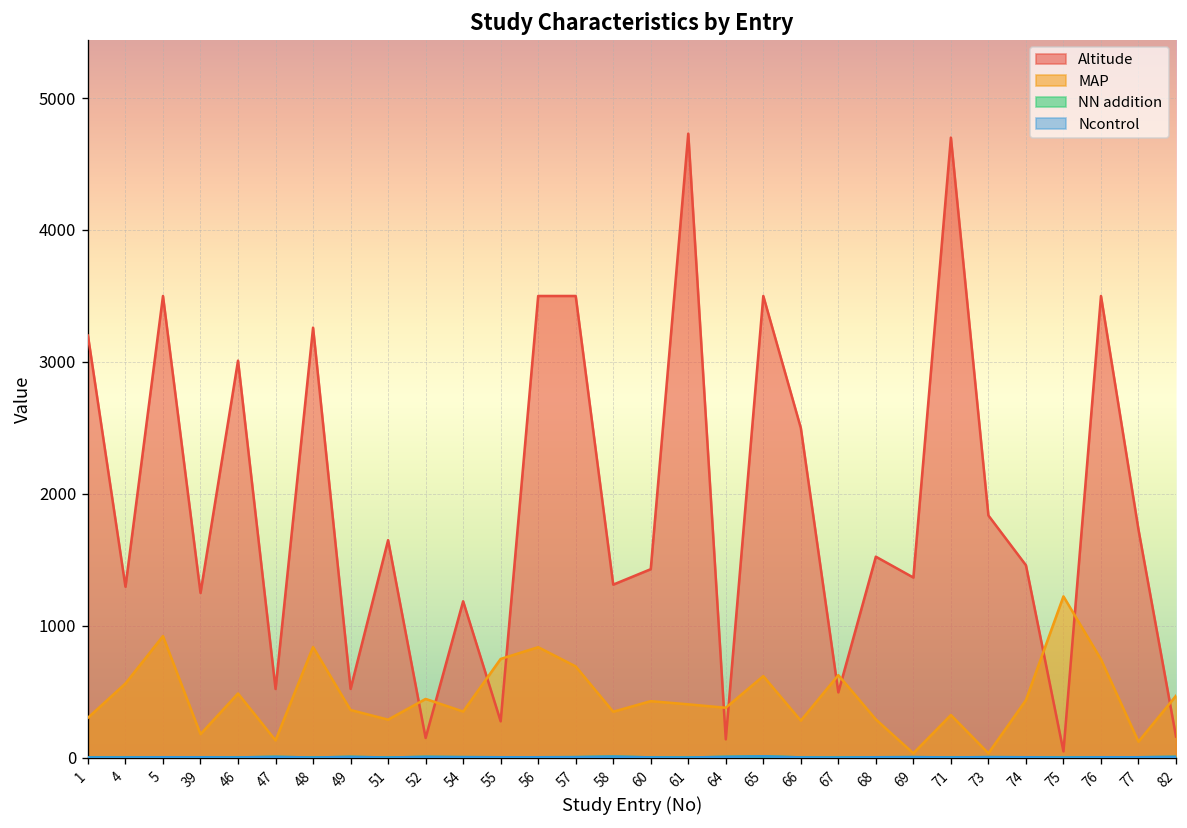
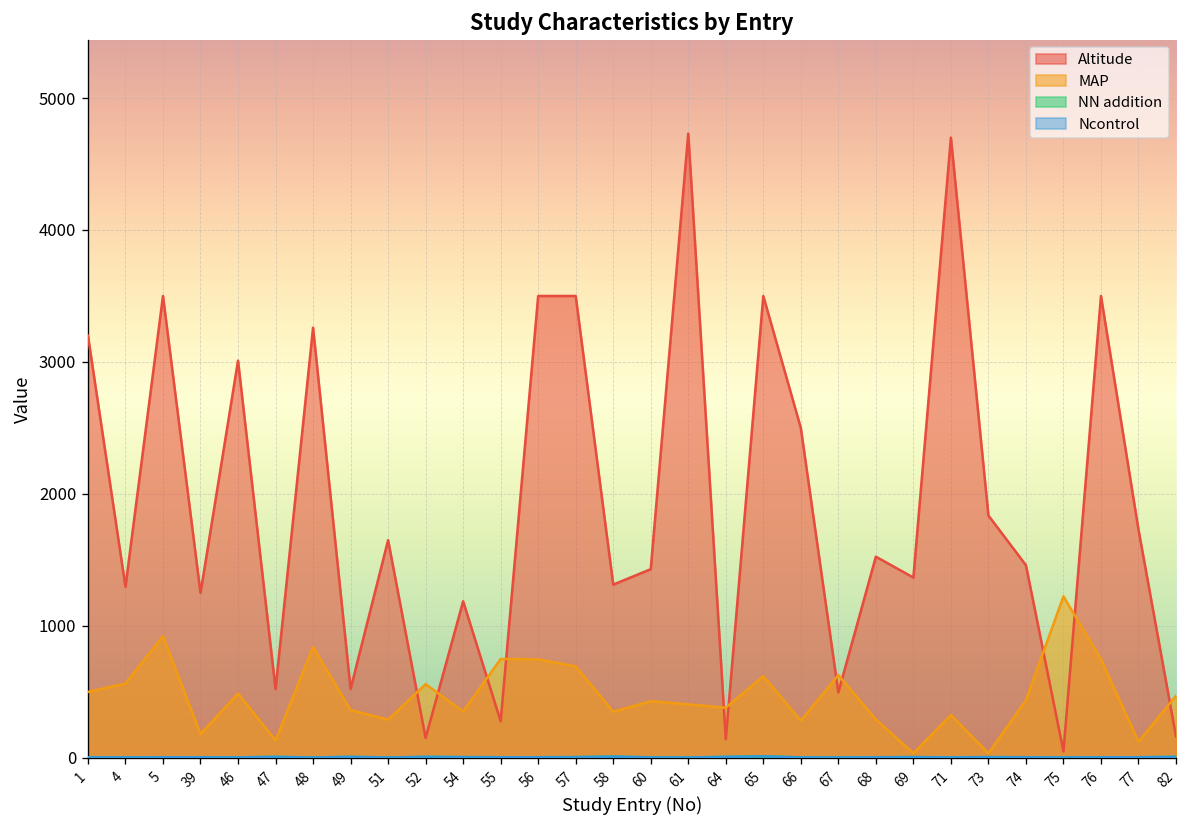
  {
    "Altitude": {
      "1": 3200,
      "4": 1300,
      "5": 3500,
      "39": 1250,
      "46": 3010,
      "47": 520,
      "48": 3260,
      "49": 520,
      "51": 1650,
      "52": 150,
      "54": 1190,
      "55": 280,
      "56": 3500,
      "57": 3500,
      "58": 1310,
      "60": 1430,
      "61": 4730,
      "64": 140,
      "65": 3500,
      "66": 2500,
      "67": 500,
      "68": 1520,
      "69": 1370,
      "71": 4700,
      "73": 1840,
      "74": 1460,
      "75": 50,
      "76": 3500,
      "77": 1730,
      "82": 160
    },
    "MAP": {
-     "1": 300,
+     "1": 500,
      "4": 560,
      "5": 920,
      "39": 180,
      "46": 490,
      "47": 130,
      "48": 840,
      "49": 360,
      "51": 290,
-     "52": 450,
+     "52": 560,
      "54": 350,
      "55": 750,
-     "56": 840,
+     "56": 750,
      "57": 690,
      "58": 350,
      "60": 430,
      "61": 410,
      "64": 380,
      "65": 620,
      "66": 280,
      "67": 630,
      "68": 290,
      "69": 40,
      "71": 330,
      "73": 40,
      "74": 440,
      "75": 1220,
      "76": 750,
      "77": 120,
      "82": 470
    },
    "Ncontrol": {
      "1": 0,
      "4": 0,
      "5": 10,
      "39": 10,
      "46": 0,
      "47": 10,
      "48": 0,
      "49": 10,
      "51": 0,
      "52": 10,
      "54": 10,
      "55": 10,
      "56": 10,
      "57": 10,
      "58": 10,
      "60": 0,
      "61": 0,
      "64": 10,
      "65": 10,
      "66": 0,
      "67": 0,
      "68": 10,
      "69": 10,
      "71": 0,
      "73": 10,
      "74": 10,
      "75": 0,
      "76": 10,
      "77": 10,
      "82": 10
    }
  }
